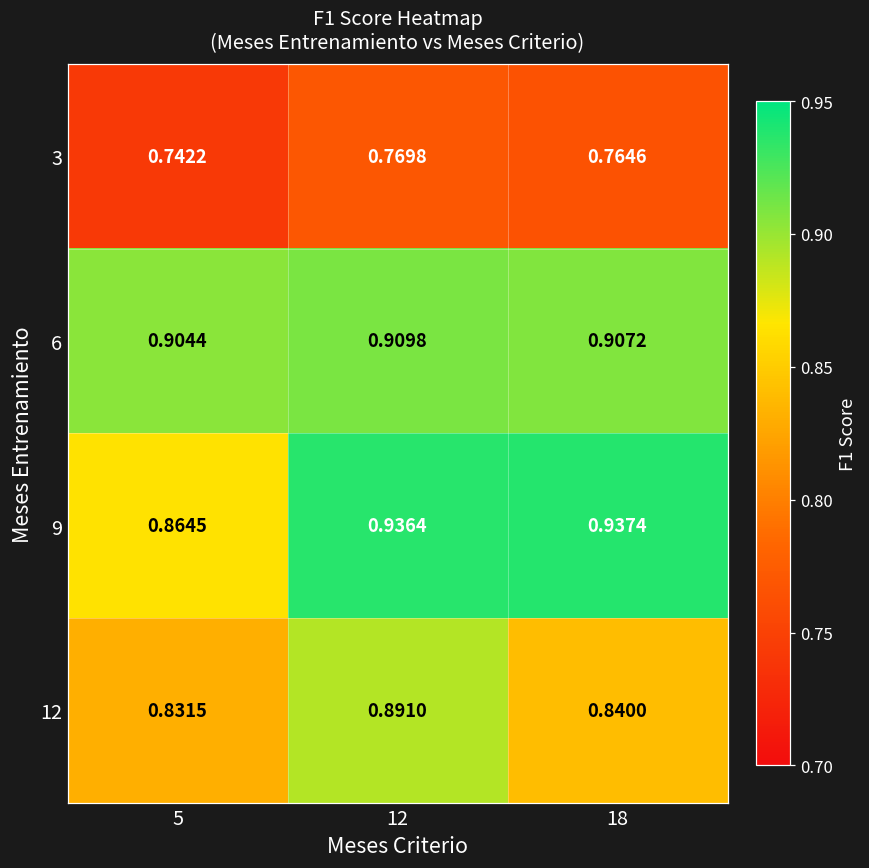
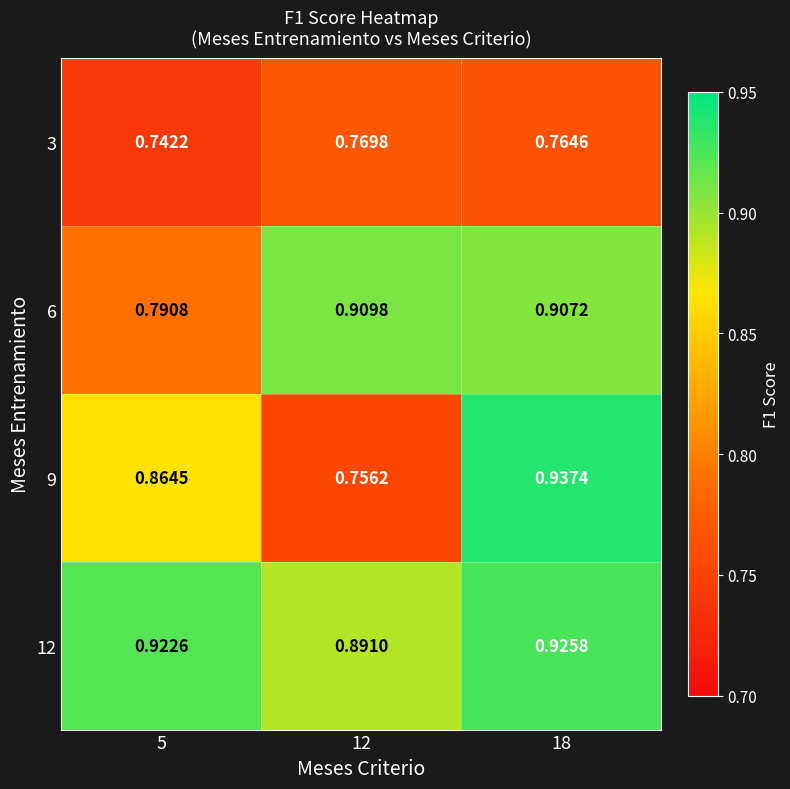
  {
    "3": {
      "5": 0.7422,
      "12": 0.7698,
      "18": 0.7646
    },
    "6": {
-     "5": 0.9044,
+     "5": 0.7908,
      "12": 0.9098,
      "18": 0.9072
    },
    "9": {
      "5": 0.8645,
-     "12": 0.9364,
+     "12": 0.7562,
      "18": 0.9374
    },
    "12": {
-     "5": 0.8315,
+     "5": 0.9226,
      "12": 0.8910,
-     "18": 0.8400
+     "18": 0.9258
    }
  }
